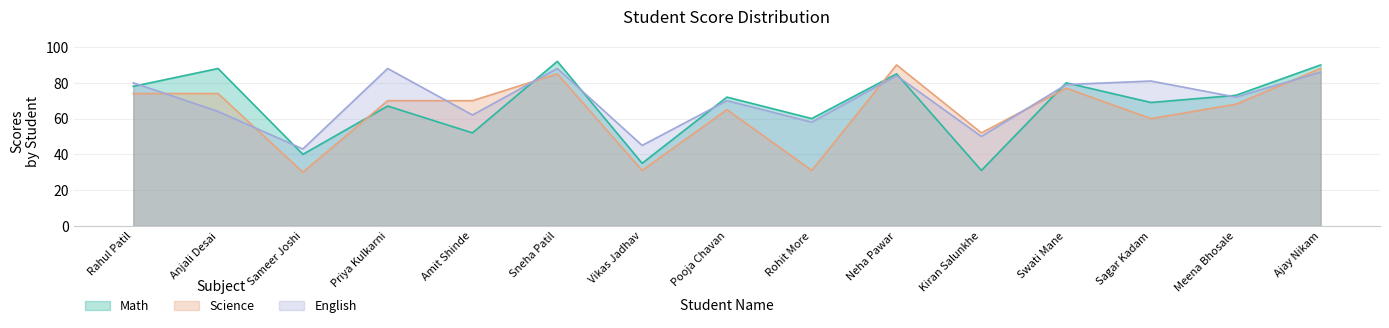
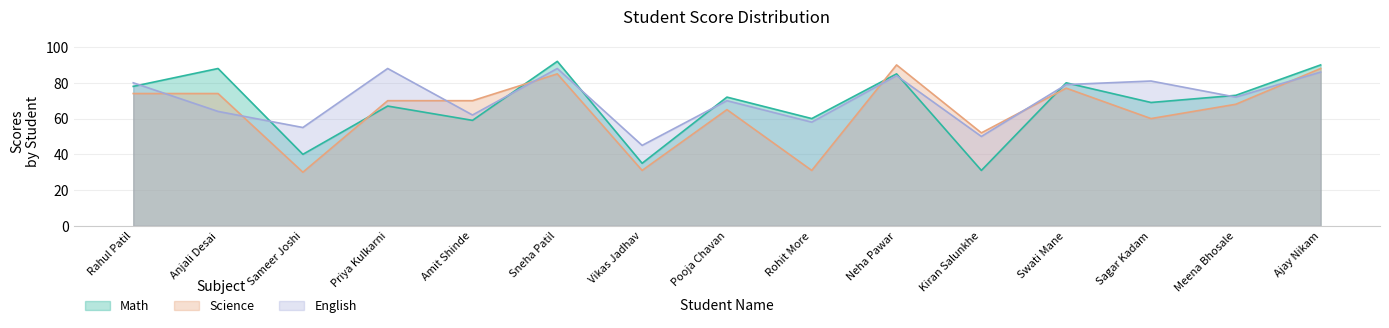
  {
    "Math": {
      "Rahul Patil": 78,
      "Anjali Desai": 88,
      "Sameer Joshi": 40,
      "Priya Kulkarni": 67,
-     "Amit Shinde": 52,
+     "Amit Shinde": 59,
      "Sneha Patil": 92,
      "Vikas Jadhav": 35,
      "Pooja Chavan": 72,
      "Rohit More": 60,
      "Kiran Salunkhe": 31,
      "Sagar Kadam": 69,
      "Ajay Nikam": 90
    },
    "Science": {
      "Rahul Patil": 74,
      "Anjali Desai": 74,
      "Sameer Joshi": 30,
      "Priya Kulkarni": 70,
      "Amit Shinde": 70,
      "Sneha Patil": 85,
      "Vikas Jadhav": 31,
      "Pooja Chavan": 65,
      "Rohit More": 31,
      "Neha Pawar": 90,
      "Kiran Salunkhe": 52,
      "Swati Mane": 77,
      "Sagar Kadam": 60,
      "Meena Bhosale": 68,
      "Ajay Nikam": 88
    },
    "English": {
      "Rahul Patil": 80,
      "Anjali Desai": 64,
-     "Sameer Joshi": 43,
+     "Sameer Joshi": 55,
      "Priya Kulkarni": 88,
      "Amit Shinde": 62,
      "Sneha Patil": 88,
      "Vikas Jadhav": 45,
      "Pooja Chavan": 70,
      "Rohit More": 58,
      "Kiran Salunkhe": 50,
      "Sagar Kadam": 81,
      "Ajay Nikam": 86
    }
  }
